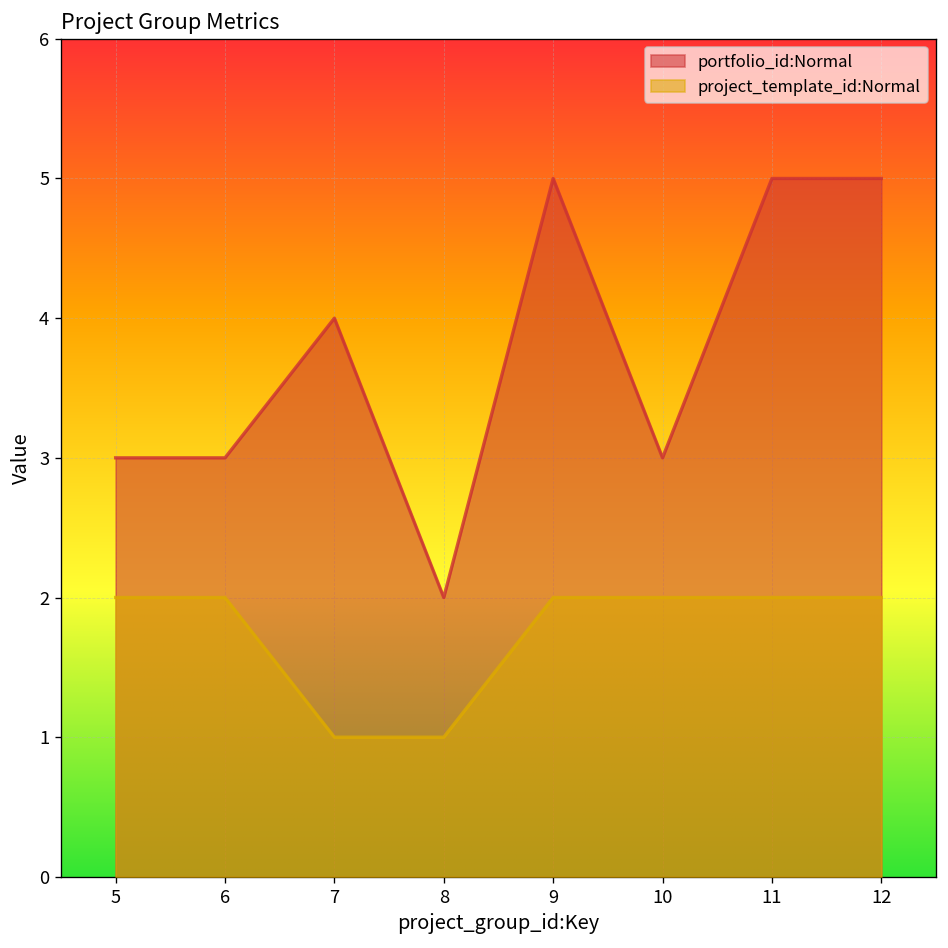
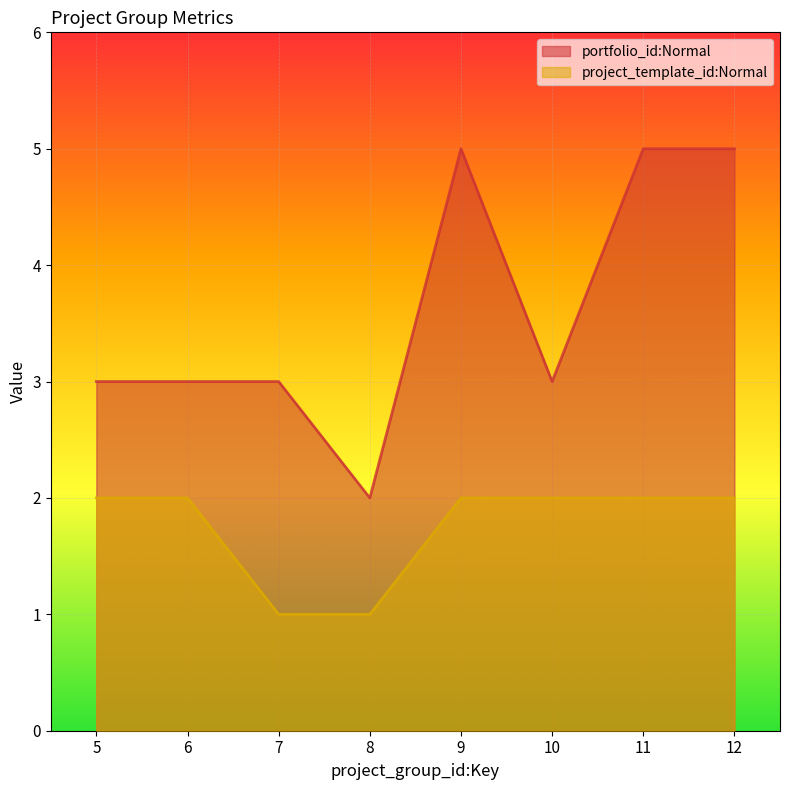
  {
    "portfolio_id:Normal": {
      "5": 3,
      "6": 3,
-     "7": 4,
+     "7": 3,
      "8": 2,
      "9": 5,
      "10": 3,
      "11": 5,
      "12": 5
    },
    "project_template_id:Normal": {
      "5": 2,
      "6": 2,
      "7": 1,
      "8": 1,
      "9": 2,
      "10": 2,
      "11": 2,
      "12": 2
    }
  }
